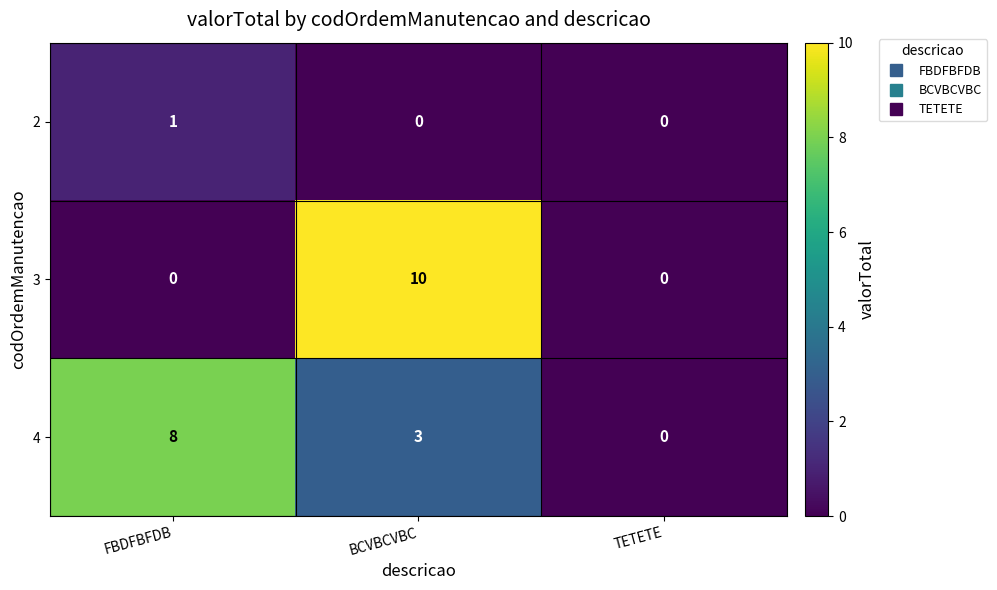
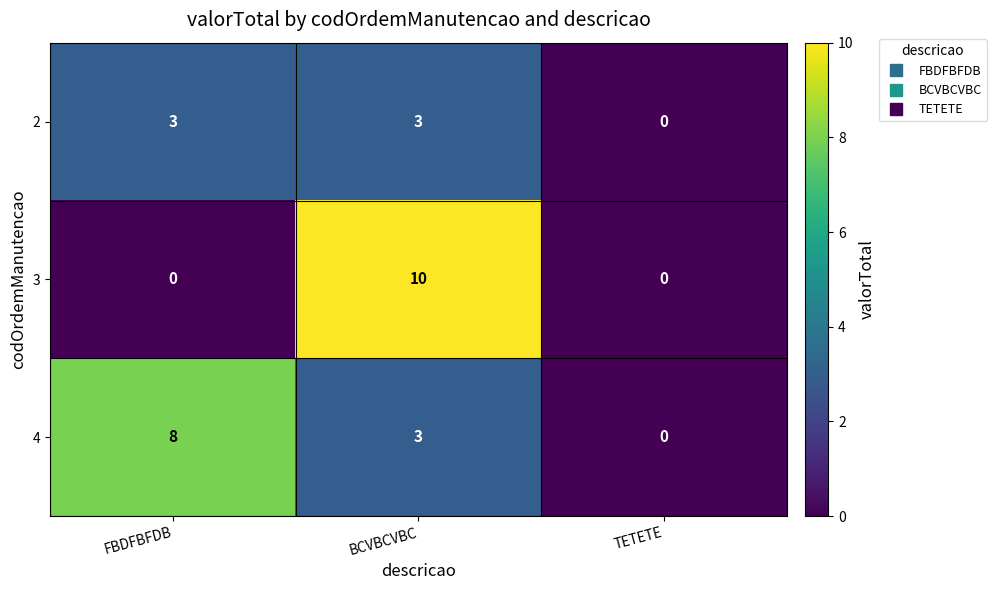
  {
    "2": {
-     "FBDFBFDB": 1,
-     "BCVBCVBC": 0,
+     "FBDFBFDB": 3,
+     "BCVBCVBC": 3,
      "TETETE": 0
    },
    "3": {
      "FBDFBFDB": 0,
      "BCVBCVBC": 10,
      "TETETE": 0
    },
    "4": {
      "FBDFBFDB": 8,
      "BCVBCVBC": 3,
      "TETETE": 0
    }
  }
